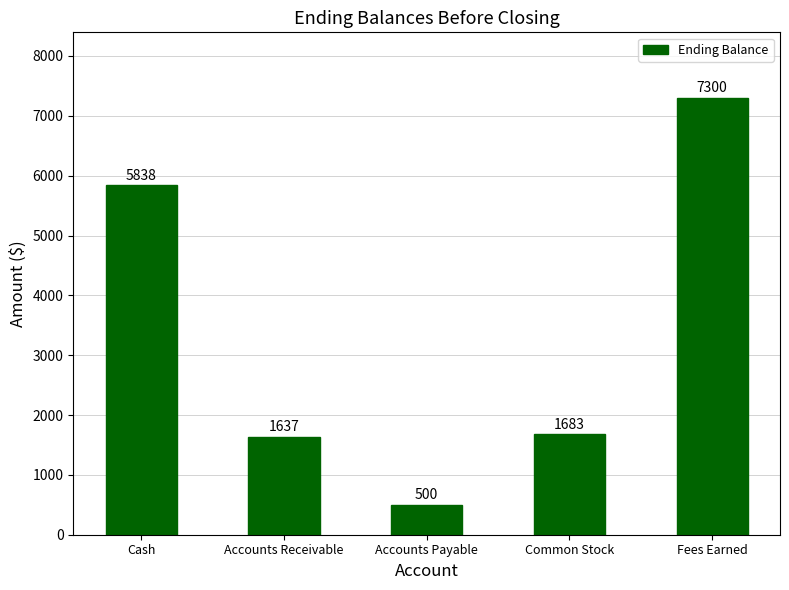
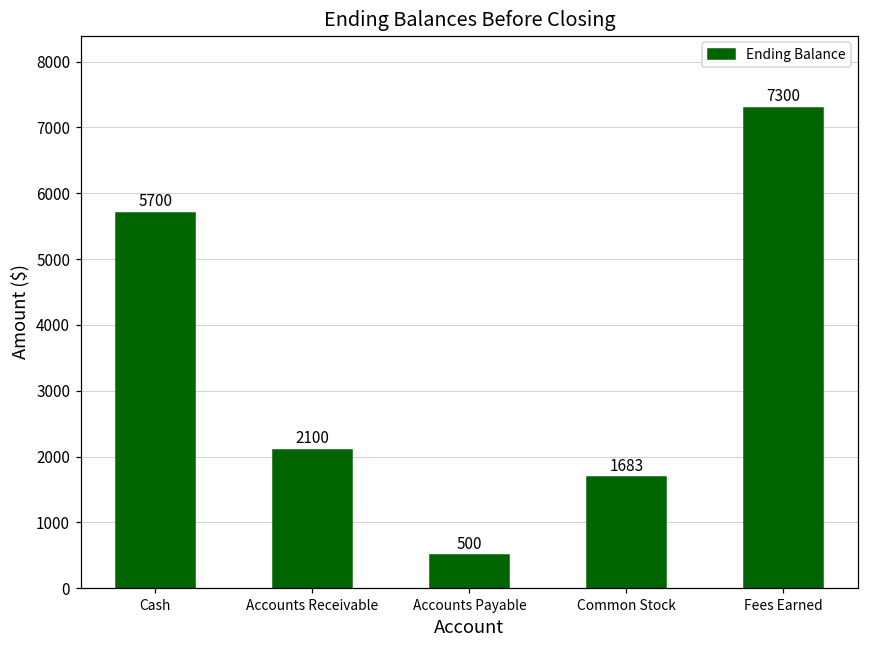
  {
-   "Cash": 5838,
-   "Accounts Receivable": 1637,
+   "Cash": 5700,
+   "Accounts Receivable": 2100,
    "Accounts Payable": 500,
    "Common Stock": 1683,
    "Fees Earned": 7300
  }
